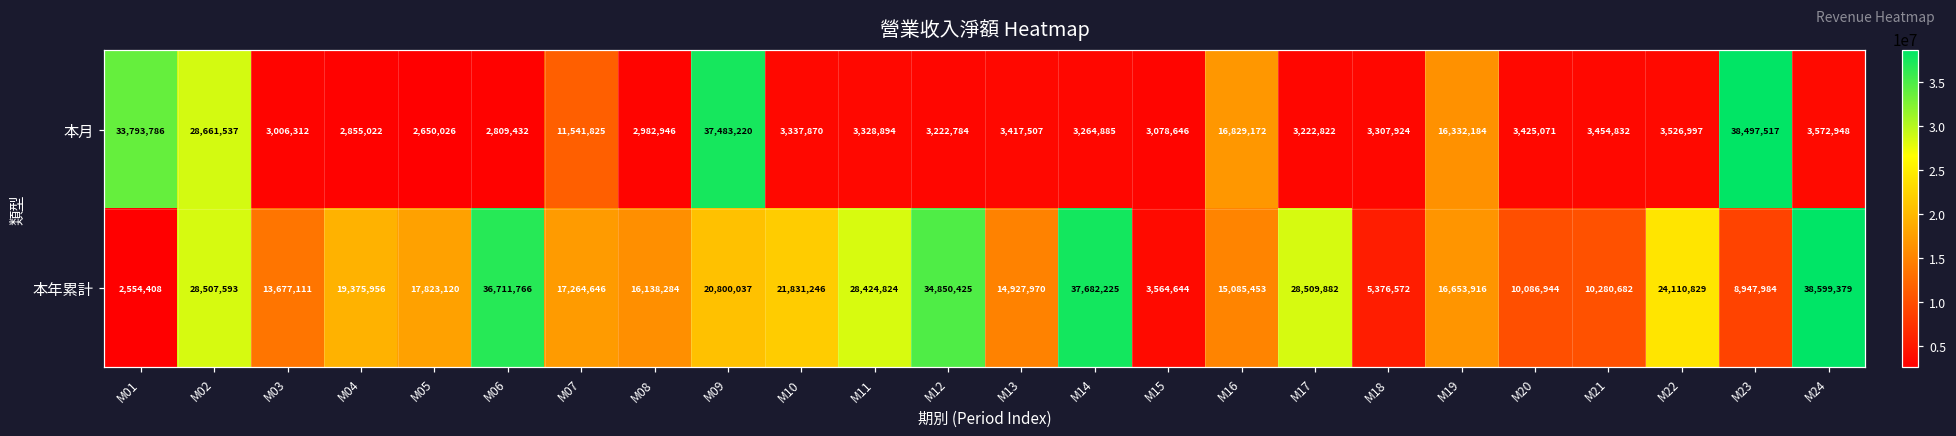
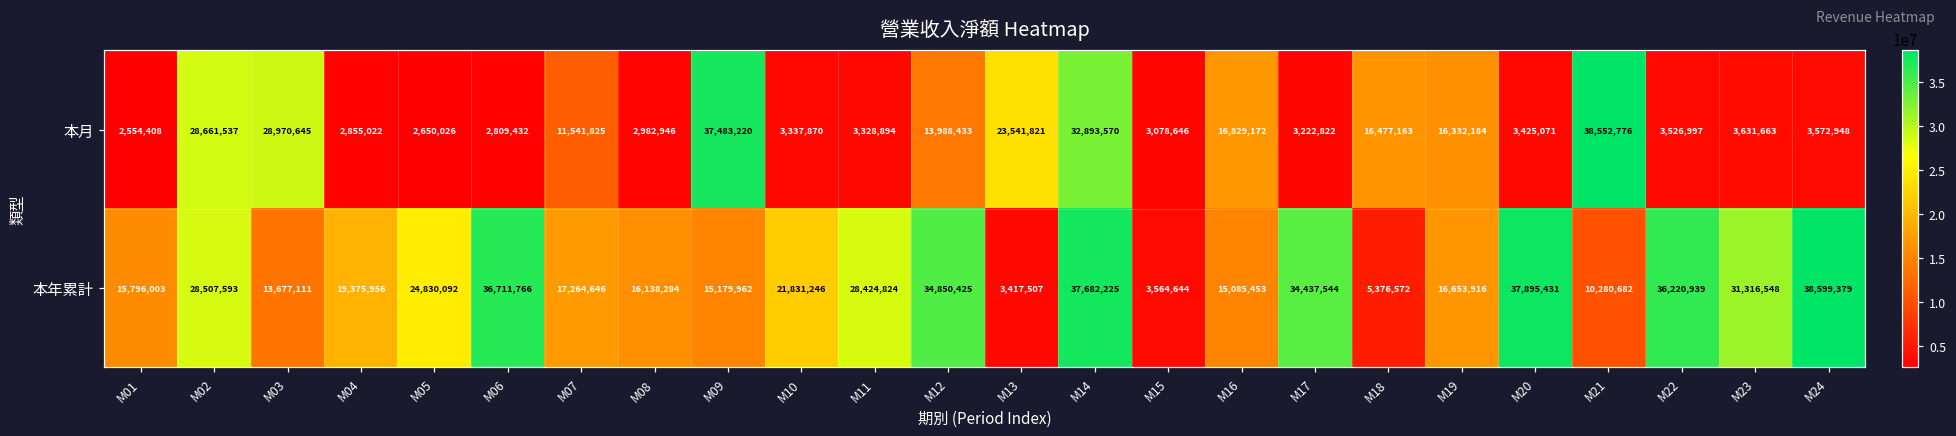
  {
    "本月": {
-     "M01": "33,793,786",
+     "M01": "2,554,408",
      "M02": "28,661,537",
-     "M03": "3,006,312",
+     "M03": "28,970,645",
      "M04": "2,855,022",
      "M05": "2,650,026",
      "M06": "2,809,432",
      "M07": "11,541,825",
      "M08": "2,982,946",
      "M09": "37,483,220",
      "M10": "3,337,870",
      "M11": "3,328,894",
-     "M12": "3,222,784",
-     "M13": "3,417,507",
-     "M14": "3,264,885",
+     "M12": "13,988,433",
+     "M13": "23,541,821",
+     "M14": "32,893,570",
      "M15": "3,078,646",
      "M16": "16,829,172",
      "M17": "3,222,822",
-     "M18": "3,307,924",
+     "M18": "16,477,163",
      "M19": "16,332,184",
      "M20": "3,425,071",
-     "M21": "3,454,832",
+     "M21": "38,552,776",
      "M22": "3,526,997",
-     "M23": "38,497,517",
+     "M23": "3,631,663",
      "M24": "3,572,948"
    },
    "本年累計": {
-     "M01": "2,554,408",
+     "M01": "15,796,003",
      "M02": "28,507,593",
      "M03": "13,677,111",
      "M04": "19,375,956",
-     "M05": "17,823,120",
+     "M05": "24,830,092",
      "M06": "36,711,766",
      "M07": "17,264,646",
      "M08": "16,138,284",
-     "M09": "20,800,037",
+     "M09": "15,179,962",
      "M10": "21,831,246",
      "M11": "28,424,824",
      "M12": "34,850,425",
-     "M13": "14,927,970",
+     "M13": "3,417,507",
      "M14": "37,682,225",
      "M15": "3,564,644",
      "M16": "15,085,453",
-     "M17": "28,509,882",
+     "M17": "34,437,544",
      "M18": "5,376,572",
      "M19": "16,653,916",
-     "M20": "10,086,944",
+     "M20": "37,895,431",
      "M21": "10,280,682",
-     "M22": "24,110,829",
-     "M23": "8,947,984",
+     "M22": "36,220,939",
+     "M23": "31,316,548",
      "M24": "38,599,379"
    }
  }
